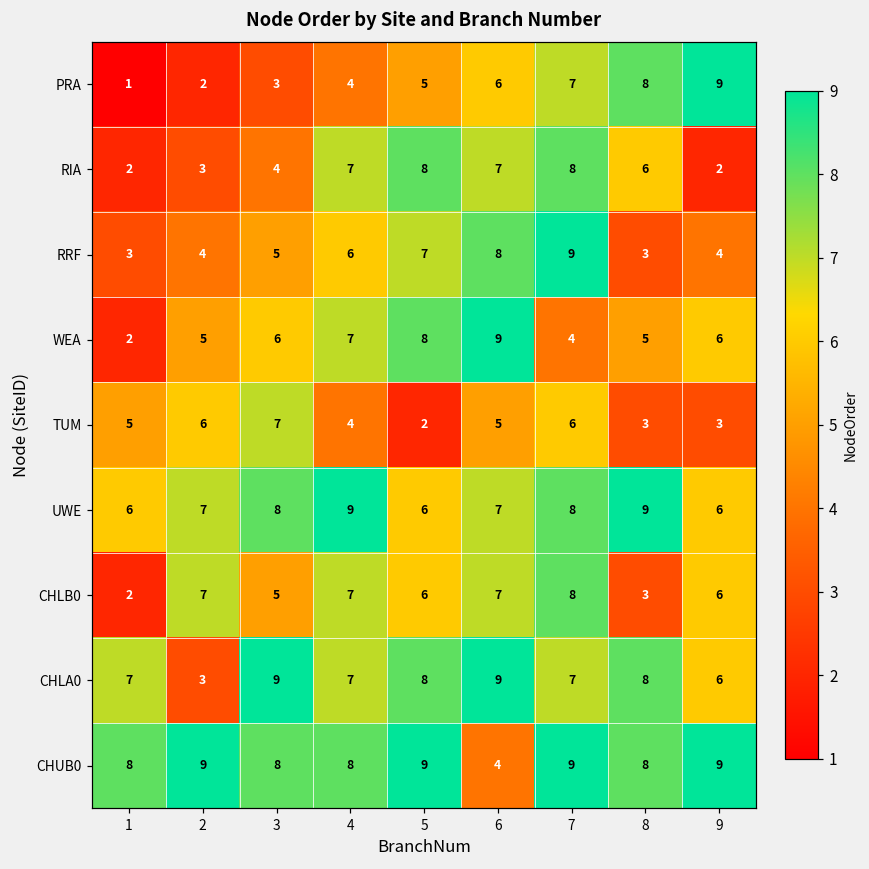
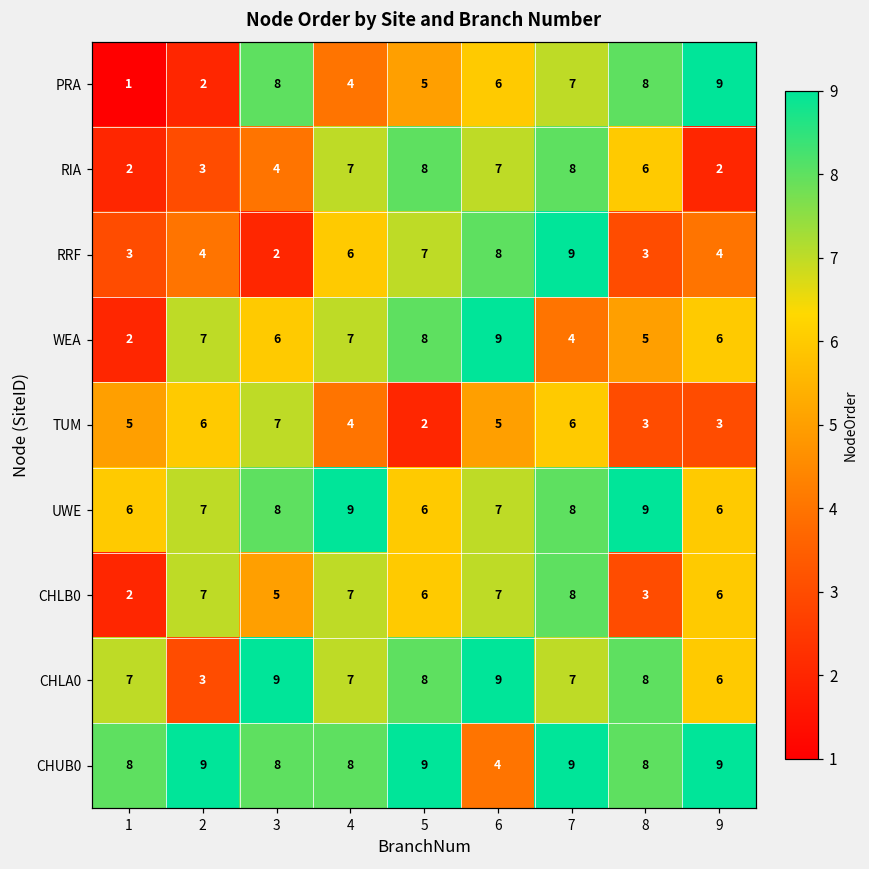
  {
    "PRA": {
      "1": 1,
      "2": 2,
-     "3": 3,
+     "3": 8,
      "4": 4,
      "5": 5,
      "6": 6,
      "7": 7,
      "8": 8,
      "9": 9
    },
    "RIA": {
      "1": 2,
      "2": 3,
      "3": 4,
      "4": 7,
      "5": 8,
      "6": 7,
      "7": 8,
      "8": 6,
      "9": 2
    },
    "RRF": {
      "1": 3,
      "2": 4,
-     "3": 5,
+     "3": 2,
      "4": 6,
      "5": 7,
      "6": 8,
      "7": 9,
      "8": 3,
      "9": 4
    },
    "WEA": {
      "1": 2,
-     "2": 5,
+     "2": 7,
      "3": 6,
      "4": 7,
      "5": 8,
      "6": 9,
      "7": 4,
      "8": 5,
      "9": 6
    },
    "TUM": {
      "1": 5,
      "2": 6,
      "3": 7,
      "4": 4,
      "5": 2,
      "6": 5,
      "7": 6,
      "8": 3,
      "9": 3
    },
    "UWE": {
      "1": 6,
      "2": 7,
      "3": 8,
      "4": 9,
      "5": 6,
      "6": 7,
      "7": 8,
      "8": 9,
      "9": 6
    },
    "CHLB0": {
      "1": 2,
      "2": 7,
      "3": 5,
      "4": 7,
      "5": 6,
      "6": 7,
      "7": 8,
      "8": 3,
      "9": 6
    },
    "CHLA0": {
      "1": 7,
      "2": 3,
      "3": 9,
      "4": 7,
      "5": 8,
      "6": 9,
      "7": 7,
      "8": 8,
      "9": 6
    },
    "CHUB0": {
      "1": 8,
      "2": 9,
      "3": 8,
      "4": 8,
      "5": 9,
      "6": 4,
      "7": 9,
      "8": 8,
      "9": 9
    }
  }
